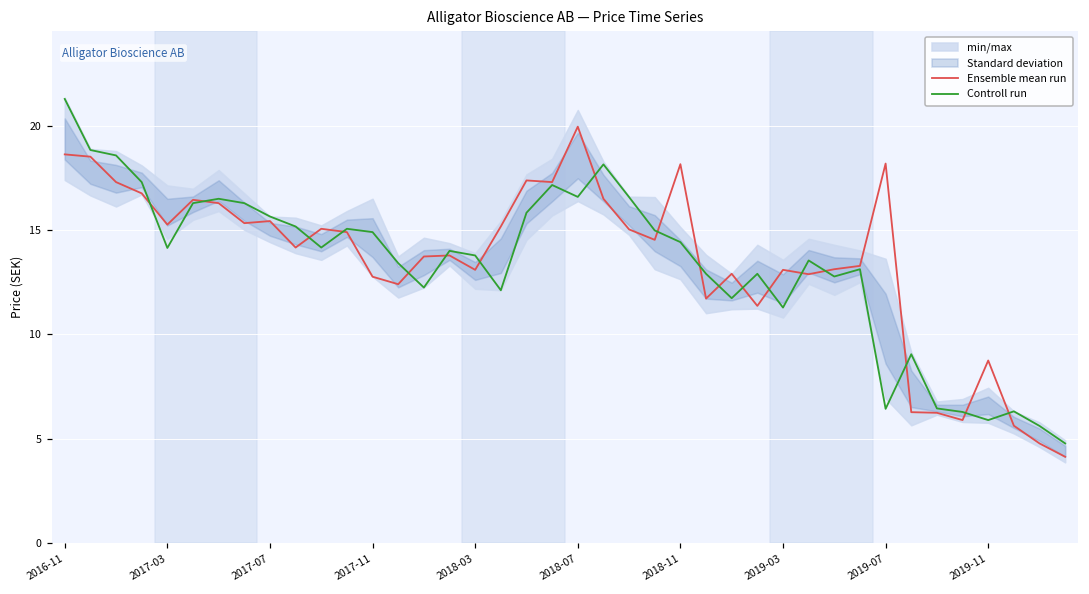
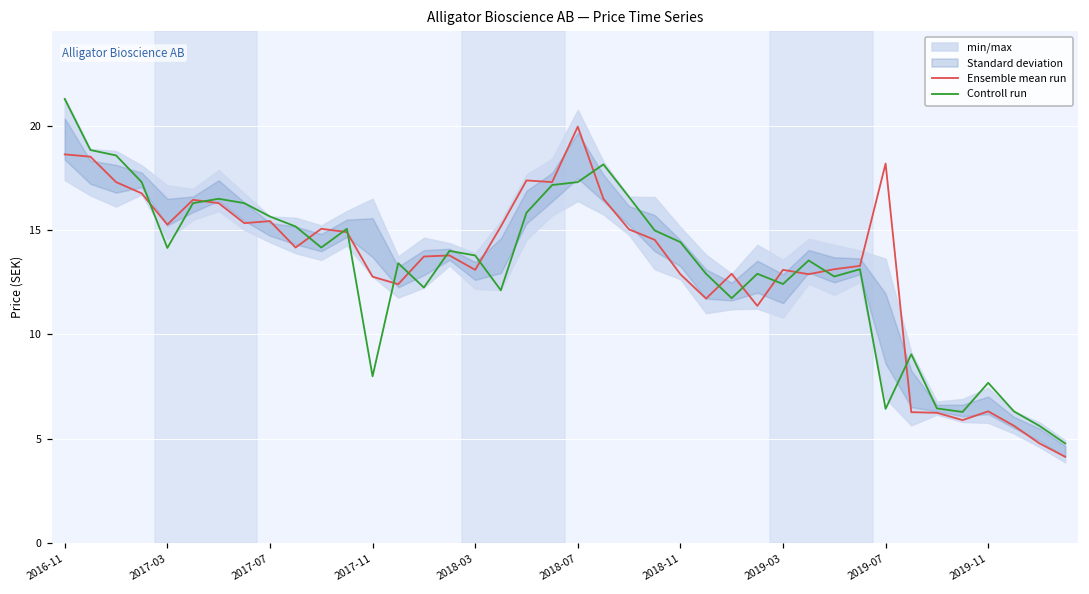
  {
    "Ensemble mean run": {
      "2016-11": 18.6,
      "2017-03": 15.3,
      "2017-11": 12.8,
      "2018-03": 13.1,
      "2018-07": 20.0,
-     "2018-11": 18.2,
+     "2018-11": 12.9,
      "2019-03": 13.1,
      "2019-07": 18.2,
-     "2019-11": 8.8
+     "2019-11": 6.3
    },
    "Controll run": {
      "2017-03": 14.2,
-     "2017-11": 14.9,
-     "2018-07": 16.6,
-     "2019-03": 11.3,
+     "2017-11": 8.0,
+     "2018-07": 17.3,
+     "2019-03": 12.4,
      "2019-07": 6.4,
-     "2019-11": 5.9
+     "2019-11": 7.7
    }
  }
